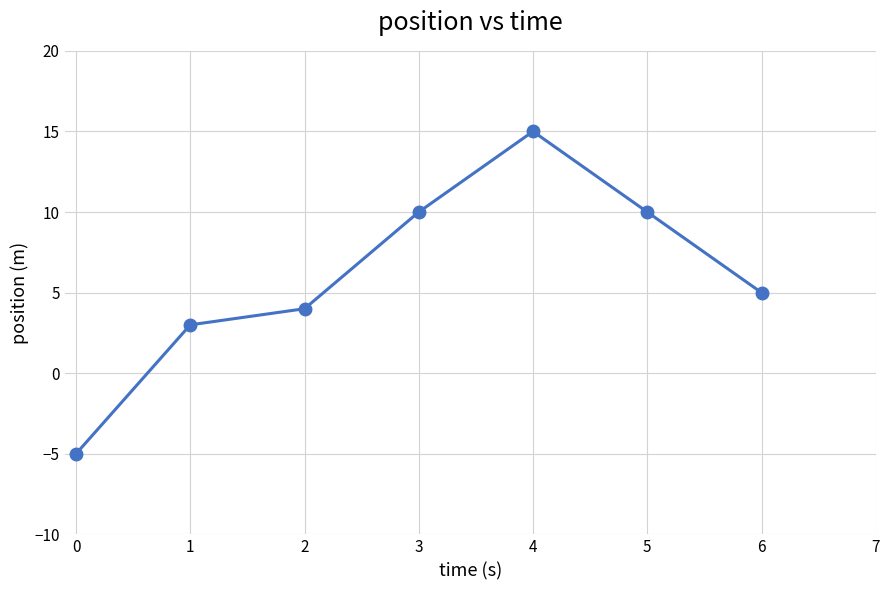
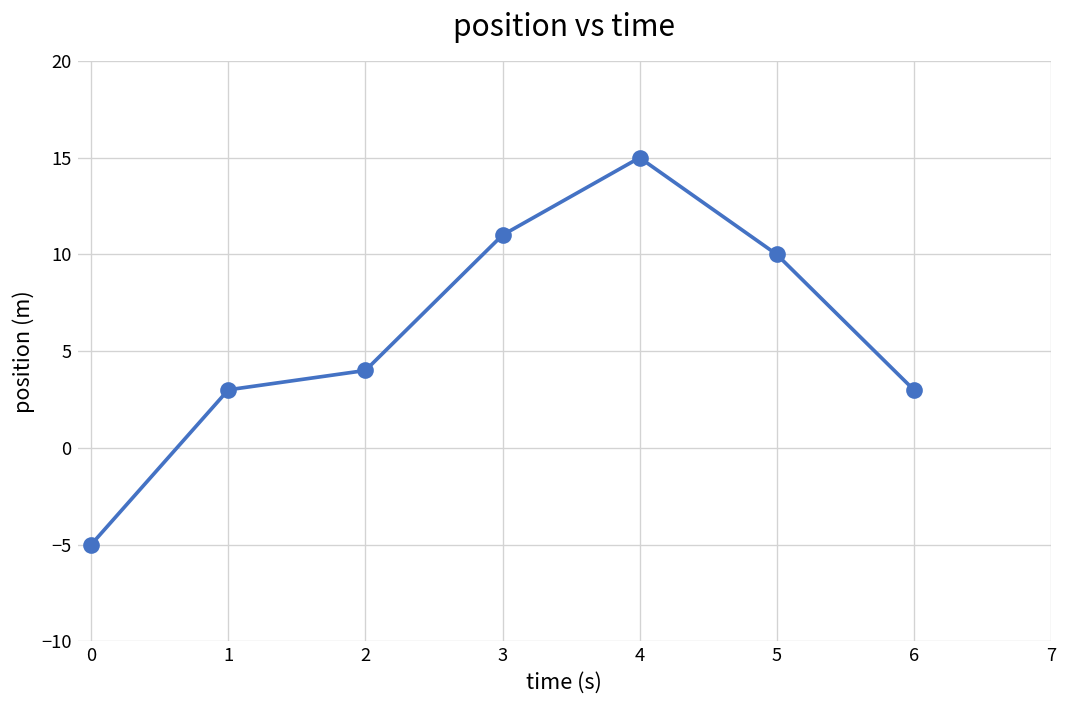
  {
    "0": -5,
    "1": 3,
    "2": 4,
-   "3": 10,
+   "3": 11,
    "4": 15,
    "5": 10,
-   "6": 5
+   "6": 3
  }
